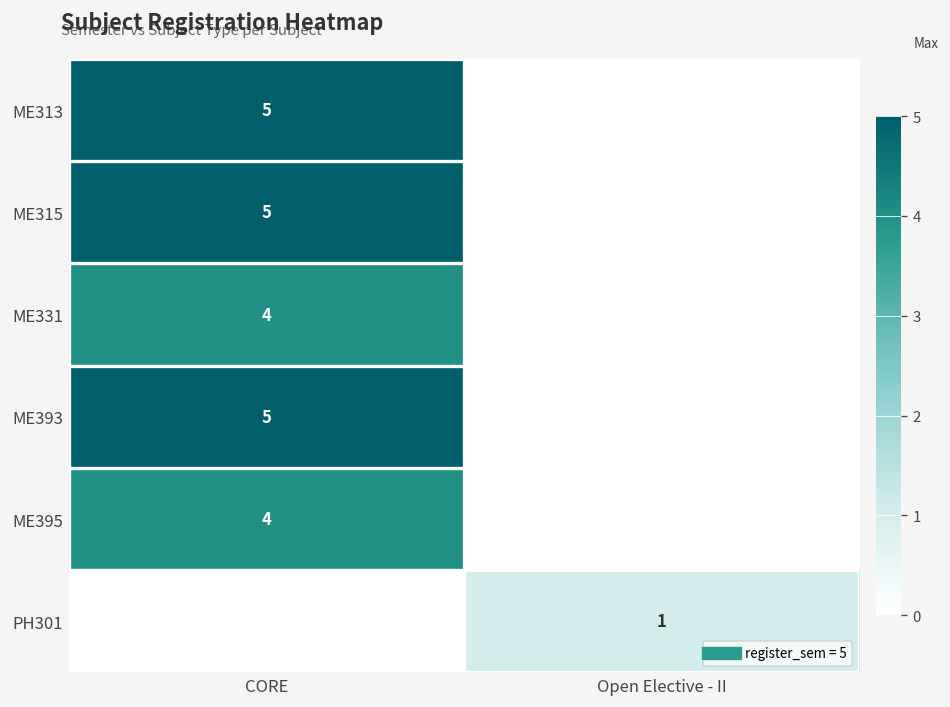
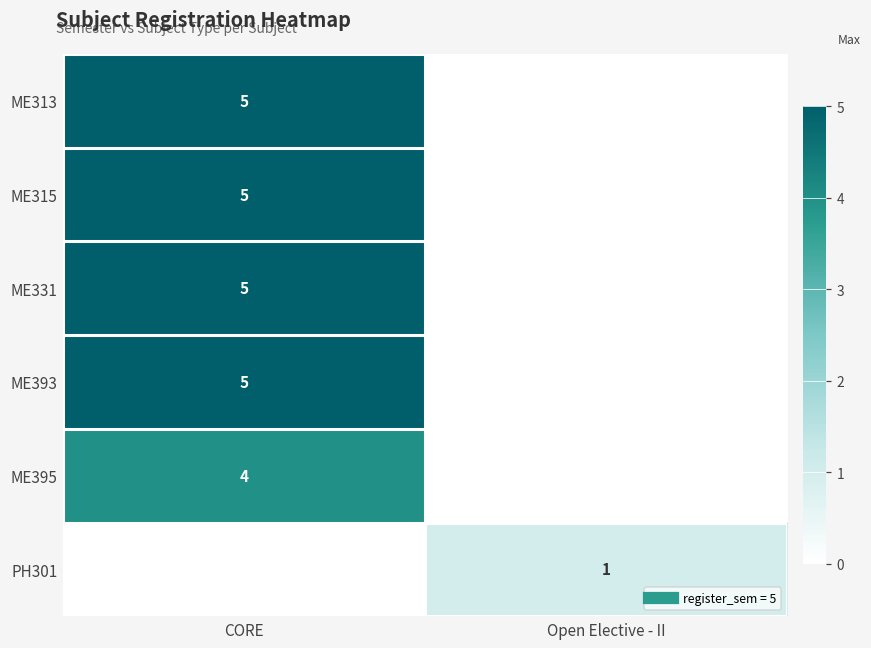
  {
    "ME313": {
      "CORE": 5
    },
    "ME315": {
      "CORE": 5
    },
    "ME331": {
-     "CORE": 4
+     "CORE": 5
    },
    "ME393": {
      "CORE": 5
    },
    "ME395": {
      "CORE": 4
    },
    "PH301": {
      "Open Elective - II": 1
    }
  }
